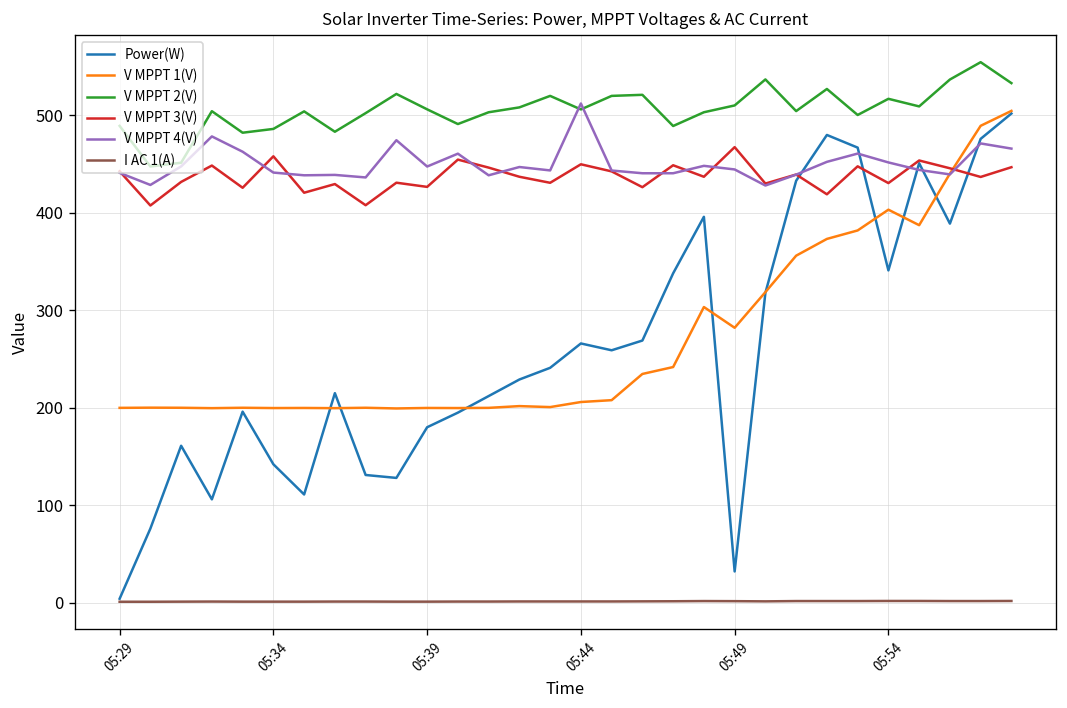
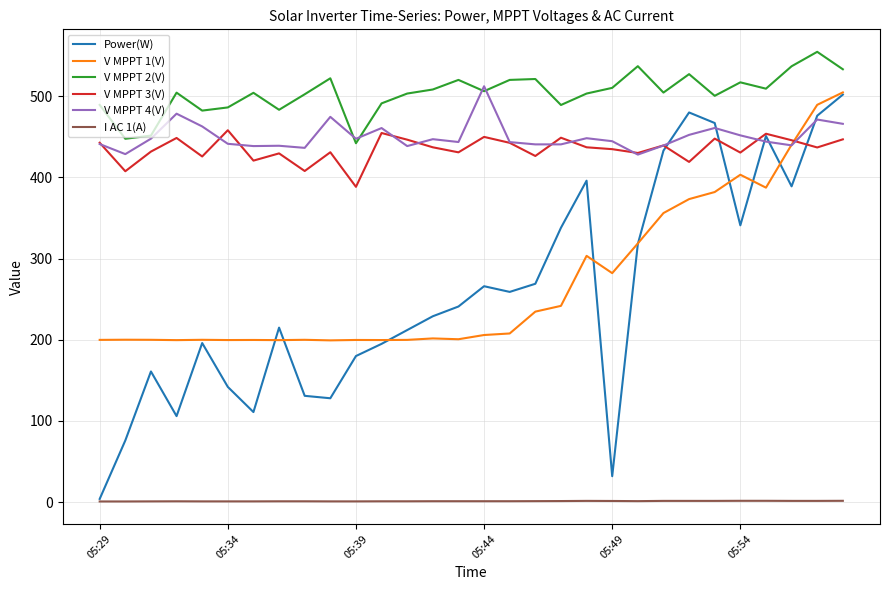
  {
    "Power(W)": {
      "05:29": 0,
      "05:34": 140,
      "05:39": 180,
      "05:44": 270,
      "05:49": 30,
      "05:54": 340
    },
    "V MPPT 1(V)": {
      "05:29": 200,
      "05:34": 200,
      "05:39": 200,
      "05:44": 210,
      "05:49": 280,
      "05:54": 400
    },
    "V MPPT 2(V)": {
      "05:34": 490,
-     "05:39": 510,
+     "05:39": 440,
      "05:44": 510,
      "05:49": 510,
      "05:54": 520
    },
    "V MPPT 3(V)": {
      "05:34": 460,
-     "05:39": 430,
+     "05:39": 390,
      "05:44": 450,
-     "05:49": 470,
+     "05:49": 430,
      "05:54": 430
    },
    "V MPPT 4(V)": {
      "05:34": 440,
      "05:39": 450,
      "05:44": 510,
      "05:49": 440,
      "05:54": 450
    },
    "I AC 1(A)": {
      "05:29": 0,
      "05:34": 0,
      "05:39": 0,
      "05:44": 0,
      "05:49": 0,
      "05:54": 0
    }
  }
